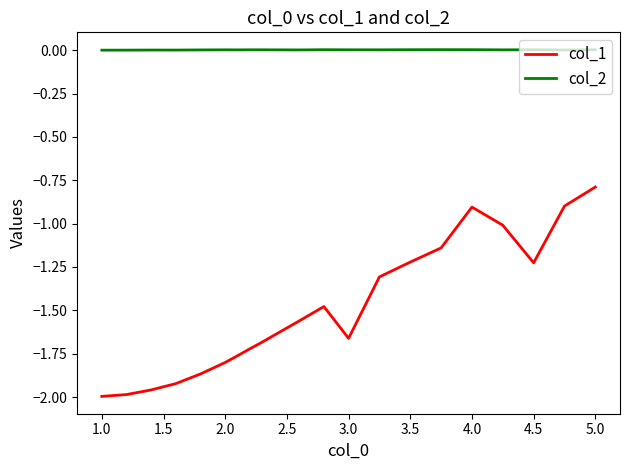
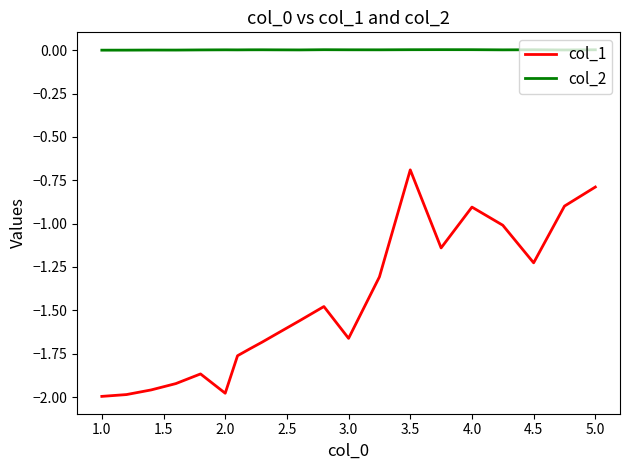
  {
    "col_1": {
      "1.0": -2.00,
-     "2.0": -1.80,
+     "2.0": -1.98,
      "3.0": -1.66,
-     "3.5": -1.22,
+     "3.5": -0.69,
      "4.0": -0.90,
      "4.5": -1.23,
      "5.0": -0.79
    },
    "col_2": {
      "1.0": 0.00,
      "2.0": 0.00,
      "3.0": 0.00,
      "3.5": 0.00,
      "4.0": 0.00
    }
  }
